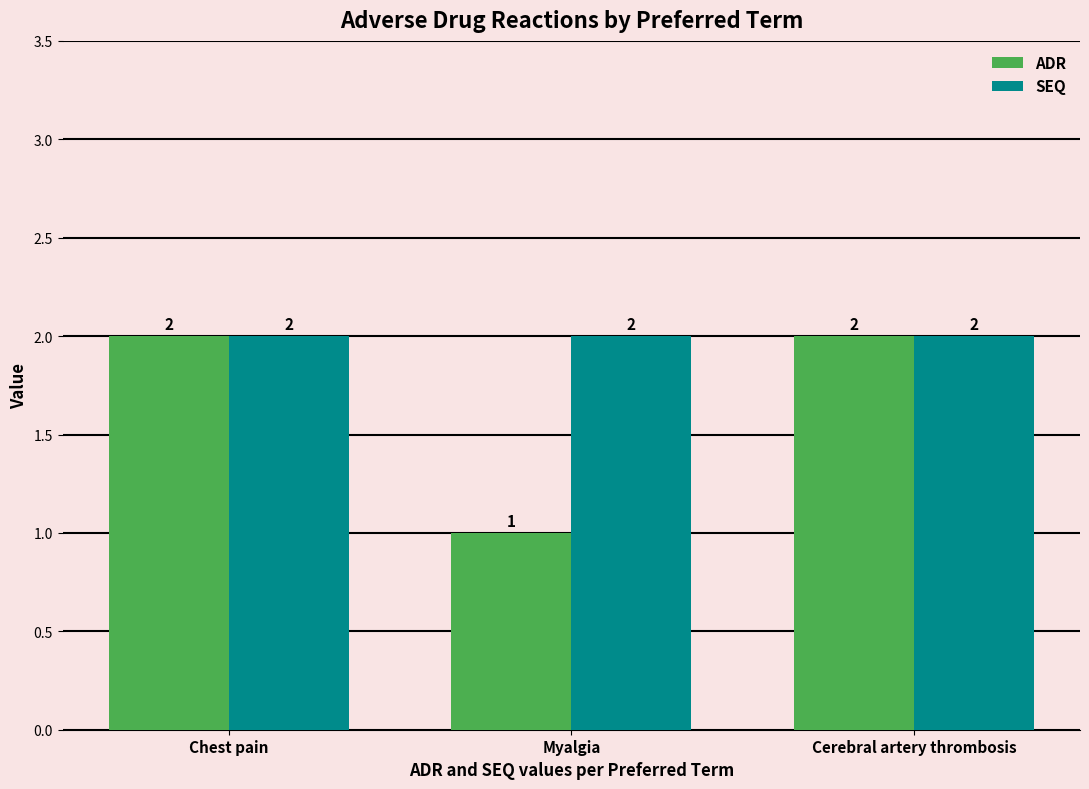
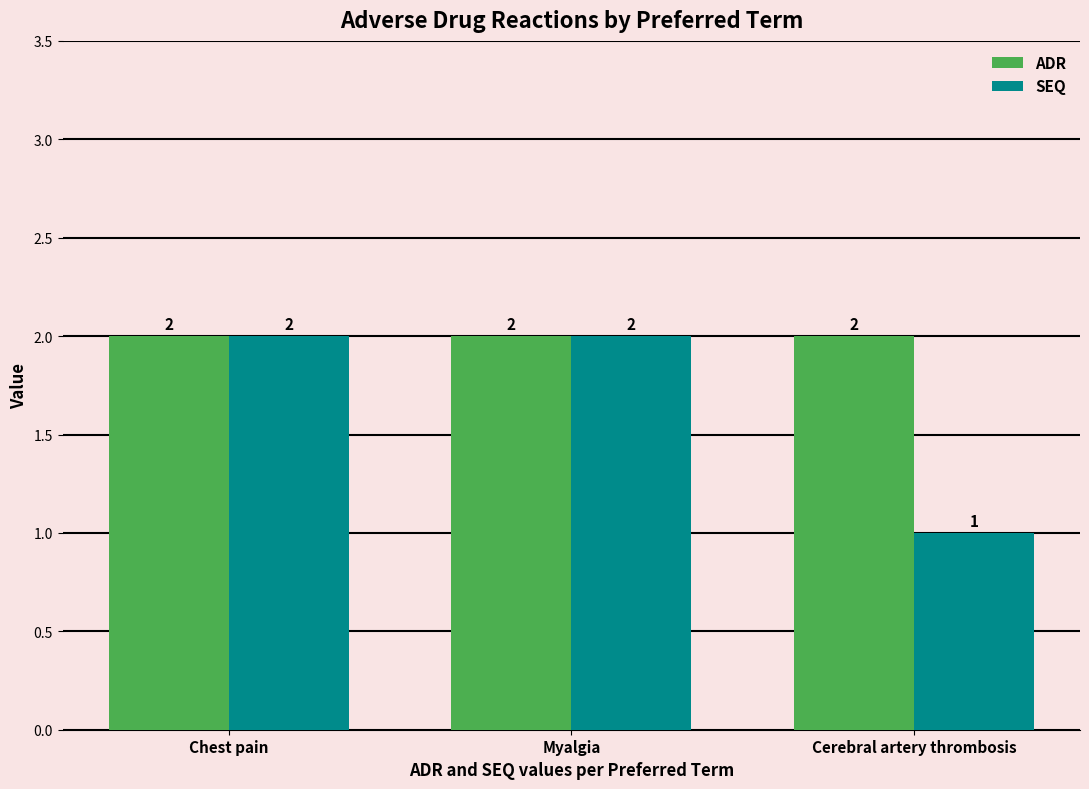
  {
    "ADR": {
      "Chest pain": 2,
-     "Myalgia": 1,
+     "Myalgia": 2,
      "Cerebral artery thrombosis": 2
    },
    "SEQ": {
      "Chest pain": 2,
      "Myalgia": 2,
-     "Cerebral artery thrombosis": 2
+     "Cerebral artery thrombosis": 1
    }
  }
